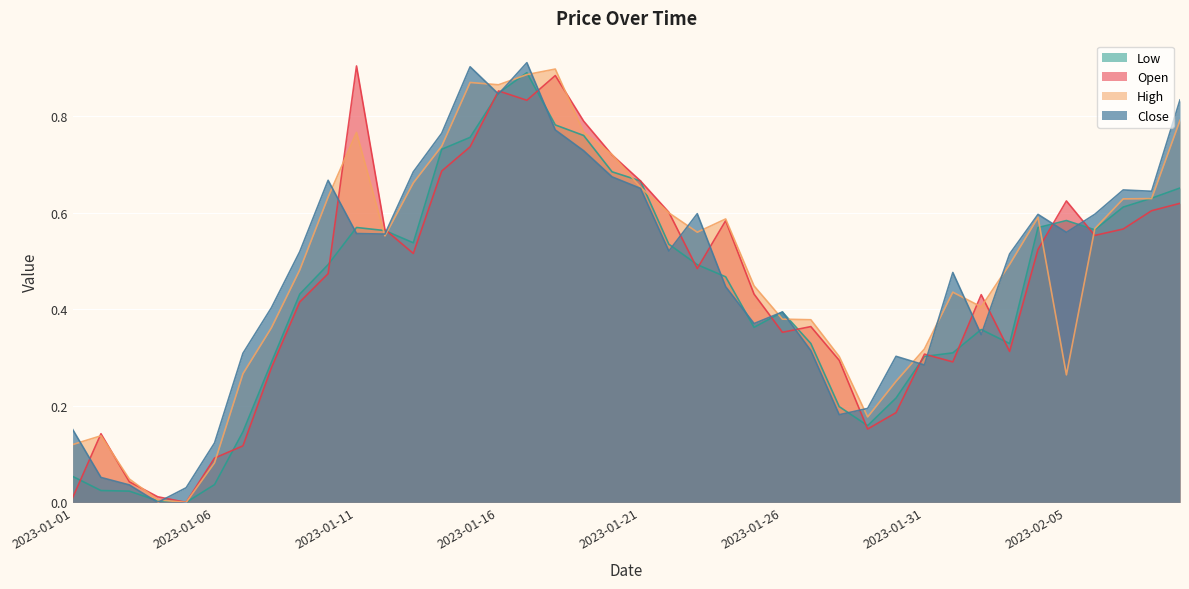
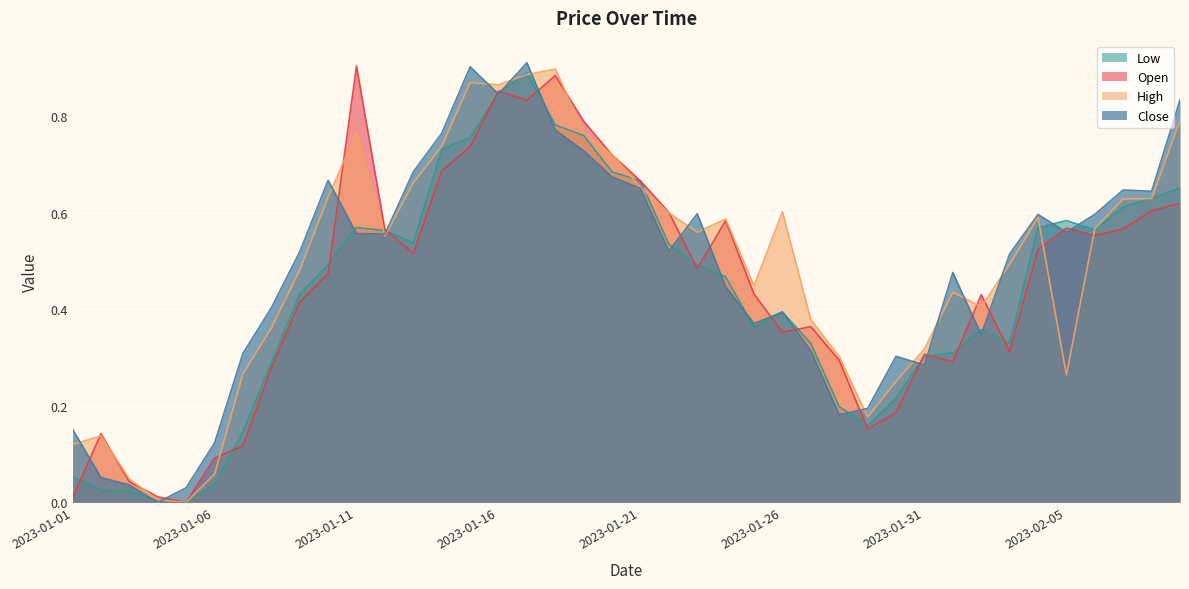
  {
    "Open": {
      "2023-01-01": 0.01,
      "2023-01-06": 0.09,
      "2023-01-11": 0.90,
      "2023-01-26": 0.35,
-     "2023-02-05": 0.62
+     "2023-02-05": 0.57
    },
    "High": {
      "2023-01-01": 0.12,
-     "2023-01-06": 0.08,
+     "2023-01-06": 0.06,
      "2023-01-11": 0.77,
      "2023-01-16": 0.87,
-     "2023-01-26": 0.38,
+     "2023-01-26": 0.60,
      "2023-01-31": 0.32,
      "2023-02-05": 0.26
    }
  }
